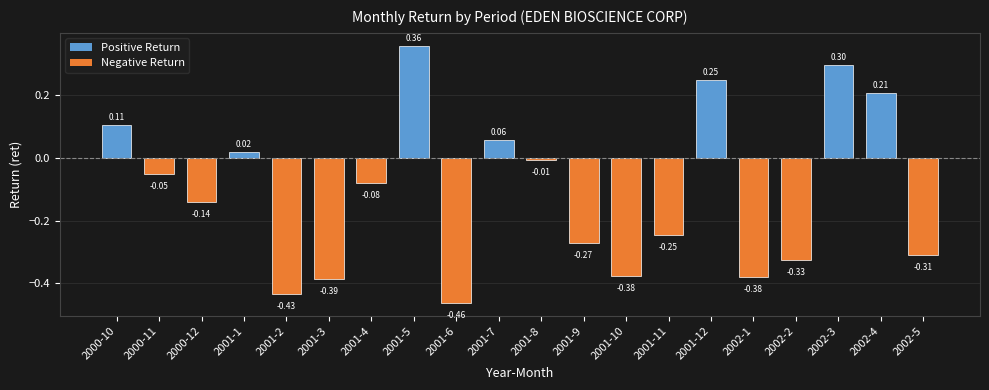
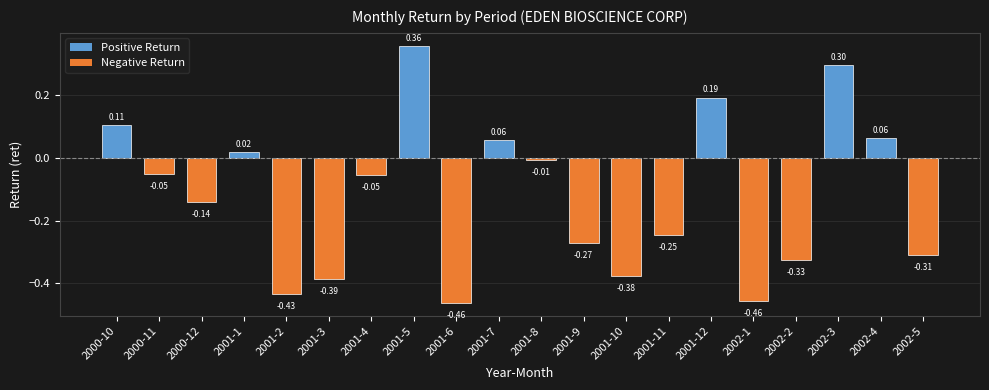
  {
    "2000-10": 0.11,
    "2000-11": -0.05,
    "2000-12": -0.14,
    "2001-1": 0.02,
    "2001-2": -0.43,
    "2001-3": -0.39,
-   "2001-4": -0.08,
+   "2001-4": -0.05,
    "2001-5": 0.36,
    "2001-6": -0.46,
    "2001-7": 0.06,
    "2001-8": -0.01,
    "2001-9": -0.27,
    "2001-10": -0.38,
    "2001-11": -0.25,
-   "2001-12": 0.25,
-   "2002-1": -0.38,
+   "2001-12": 0.19,
+   "2002-1": -0.46,
    "2002-2": -0.33,
    "2002-3": 0.30,
-   "2002-4": 0.21,
+   "2002-4": 0.06,
    "2002-5": -0.31
  }
